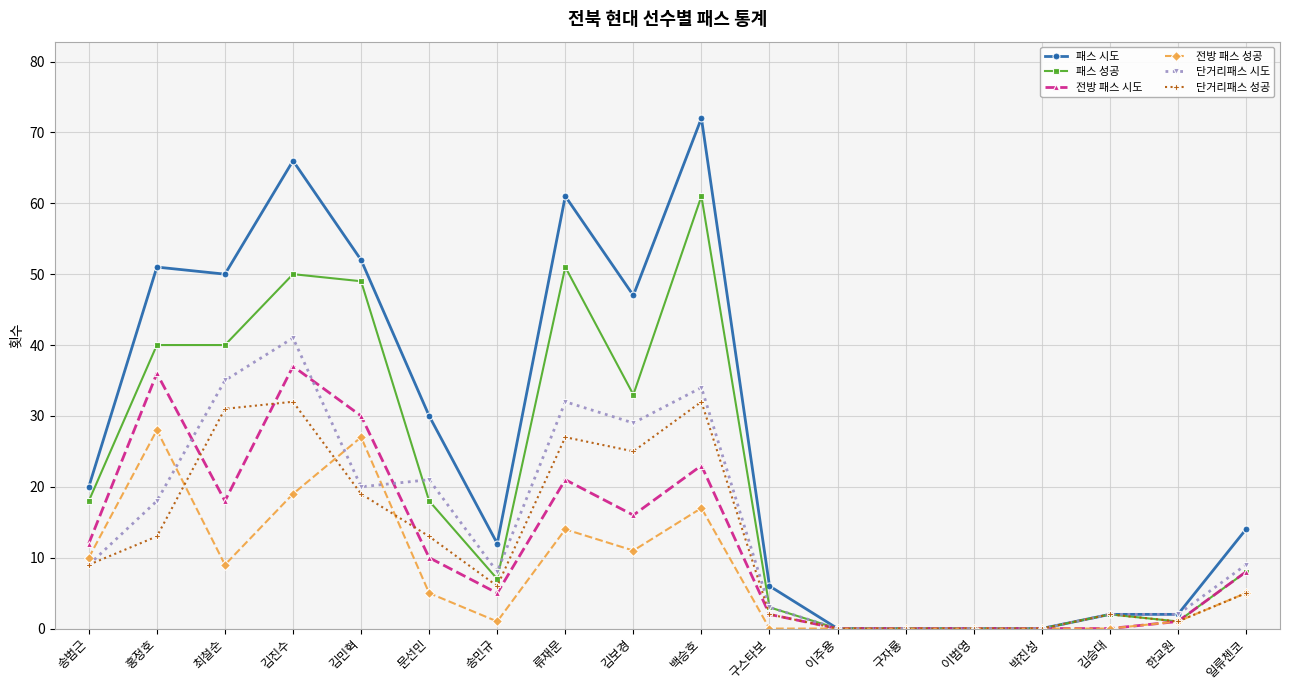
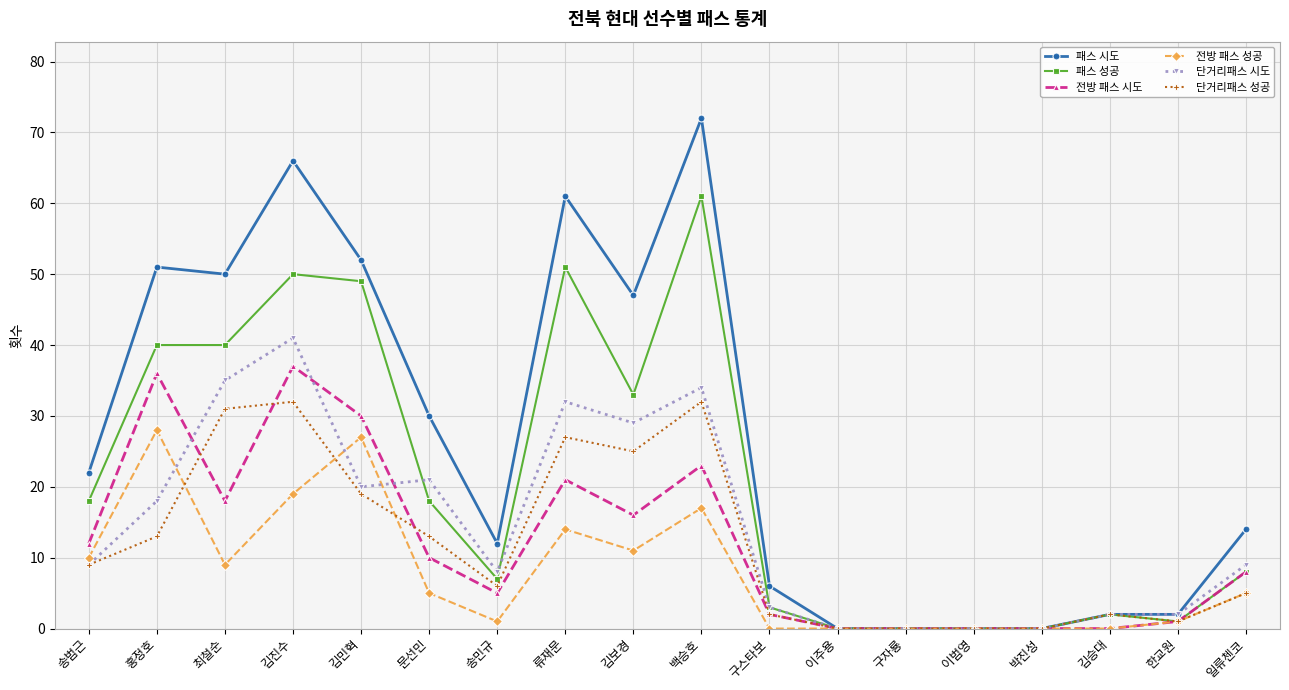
  {
    "패스 시도": {
-     "송범근": 20,
+     "송범근": 22,
      "홍정호": 51,
      "최철순": 50,
      "김진수": 66,
      "김민혁": 52,
      "문선민": 30,
      "송민규": 12,
      "류재문": 61,
      "김보경": 47,
      "백승호": 72,
      "구스타보": 6,
      "일류첸코": 14
    },
    "패스 성공": {
      "송범근": 18,
      "홍정호": 40,
      "최철순": 40,
      "김진수": 50,
      "김민혁": 49,
      "문선민": 18,
      "송민규": 7,
      "류재문": 51,
      "김보경": 33,
      "백승호": 61
    },
    "전방 패스 시도": {
      "송범근": 12,
      "홍정호": 36,
      "최철순": 18,
      "김진수": 37,
      "김민혁": 30,
      "문선민": 10,
      "송민규": 5,
      "류재문": 21,
      "김보경": 16,
      "백승호": 23
    },
    "전방 패스 성공": {
      "송범근": 10,
      "홍정호": 28,
      "최철순": 9,
      "김진수": 19,
      "김민혁": 27,
      "문선민": 5,
      "송민규": 1,
      "류재문": 14,
      "김보경": 11,
      "백승호": 17,
      "구스타보": 0
    },
    "단거리패스 시도": {
      "홍정호": 18,
      "최철순": 35,
      "김진수": 41,
      "김민혁": 20,
      "문선민": 21,
      "송민규": 8,
      "류재문": 32,
      "김보경": 29,
      "백승호": 34,
      "일류첸코": 9
    },
    "단거리패스 성공": {
      "홍정호": 13,
      "최철순": 31,
      "김진수": 32,
      "김민혁": 19,
      "문선민": 13,
      "송민규": 6,
      "류재문": 27,
      "김보경": 25,
      "백승호": 32
    }
  }
